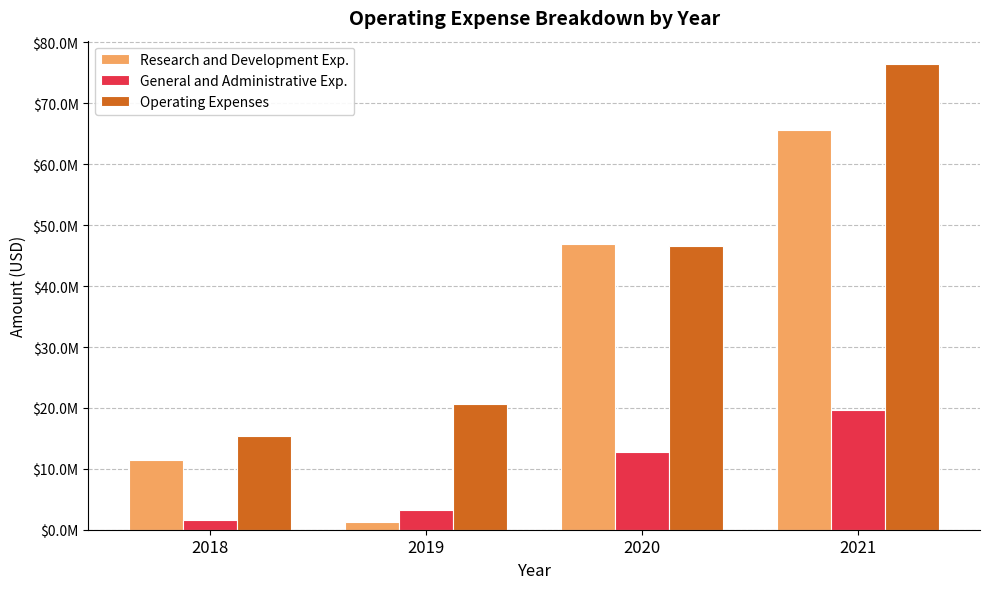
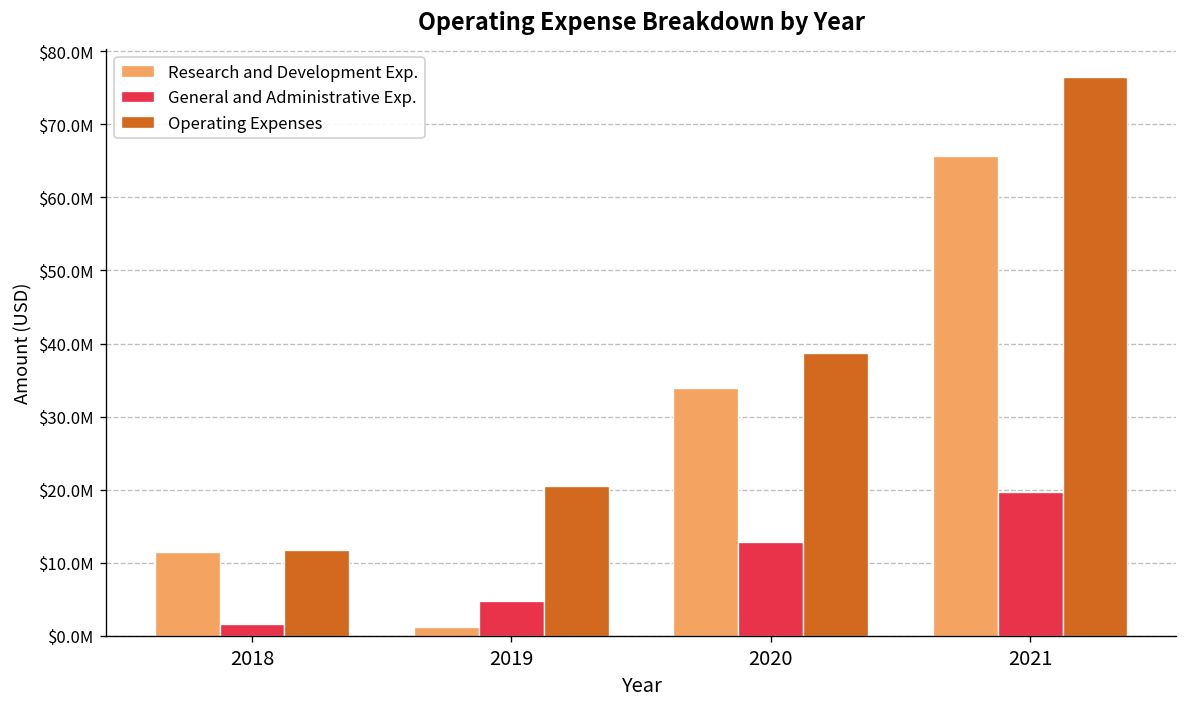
  {
    "Research and Development Exp.": {
      "2018": "$11000000",
      "2019": "$1000000",
-     "2020": "$47000000",
+     "2020": "$34000000",
      "2021": "$66000000"
    },
    "General and Administrative Exp.": {
      "2018": "$2000000",
-     "2019": "$3000000",
+     "2019": "$5000000",
      "2020": "$13000000",
      "2021": "$20000000"
    },
    "Operating Expenses": {
-     "2018": "$15000000",
+     "2018": "$12000000",
      "2019": "$21000000",
-     "2020": "$47000000",
+     "2020": "$39000000",
      "2021": "$76000000"
    }
  }
